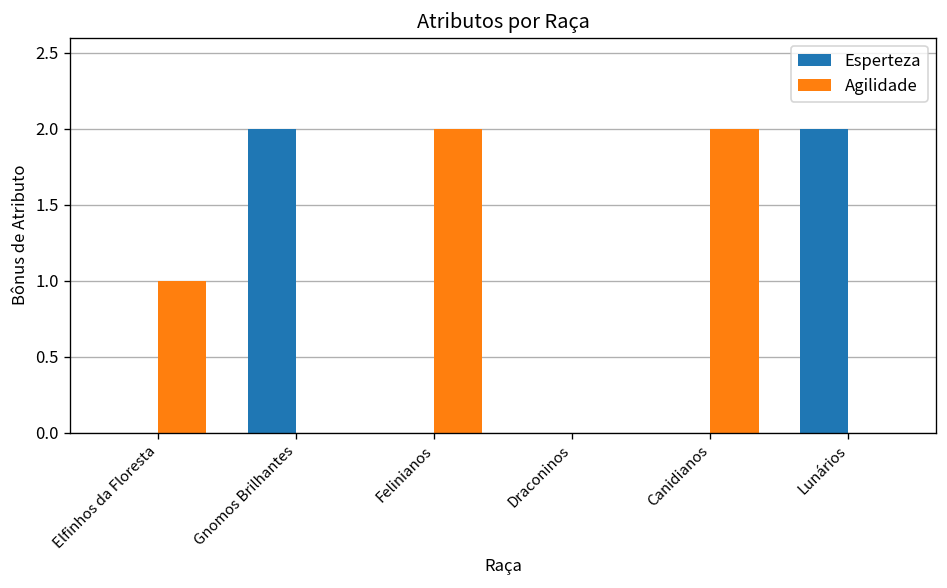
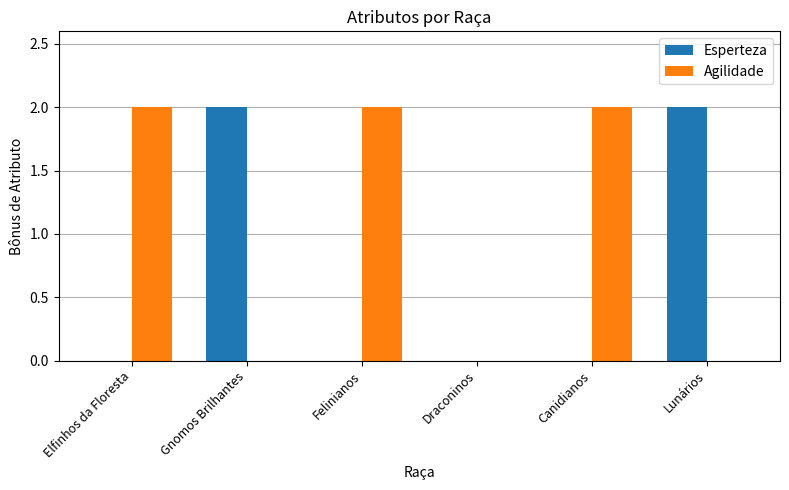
  {
    "Esperteza": {
      "Elfinhos da Floresta": 0,
      "Gnomos Brilhantes": 2,
      "Felinianos": 0,
      "Draconinos": 0,
      "Canidianos": 0,
      "Lunários": 2
    },
    "Agilidade": {
-     "Elfinhos da Floresta": 1,
+     "Elfinhos da Floresta": 2,
      "Gnomos Brilhantes": 0,
      "Felinianos": 2,
      "Draconinos": 0,
      "Canidianos": 2,
      "Lunários": 0
    }
  }
